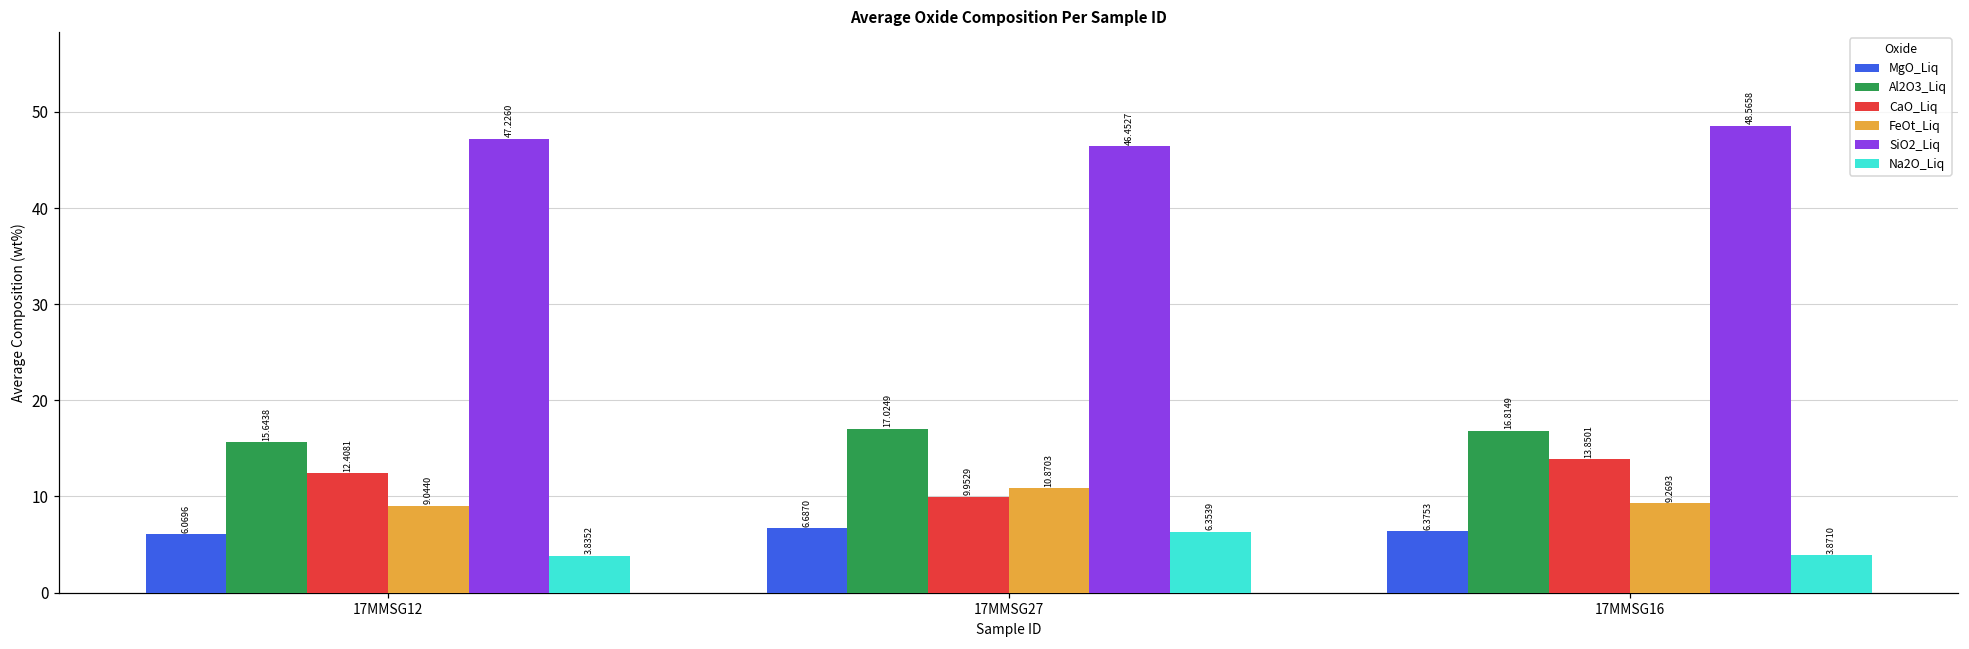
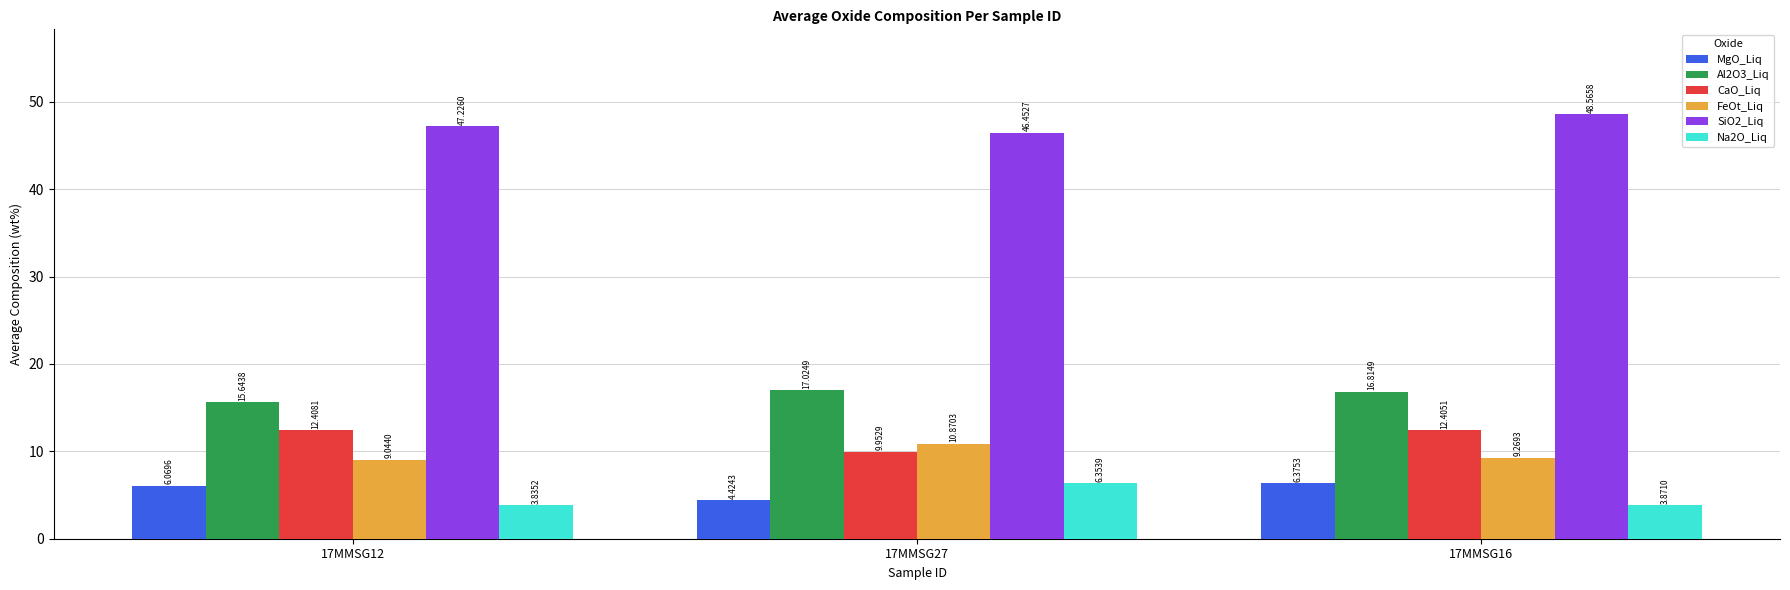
  {
    "MgO_Liq": {
      "17MMSG12": 6.0696,
-     "17MMSG27": 6.6870,
+     "17MMSG27": 4.4243,
      "17MMSG16": 6.3753
    },
    "Al2O3_Liq": {
      "17MMSG12": 15.6438,
      "17MMSG27": 17.0249,
      "17MMSG16": 16.8149
    },
    "CaO_Liq": {
      "17MMSG12": 12.4081,
      "17MMSG27": 9.9529,
-     "17MMSG16": 13.8501
+     "17MMSG16": 12.4051
    },
    "FeOt_Liq": {
      "17MMSG12": 9.0440,
      "17MMSG27": 10.8703,
      "17MMSG16": 9.2693
    },
    "SiO2_Liq": {
      "17MMSG12": 47.2260,
      "17MMSG27": 46.4527,
      "17MMSG16": 48.5658
    },
    "Na2O_Liq": {
      "17MMSG12": 3.8352,
      "17MMSG27": 6.3539,
      "17MMSG16": 3.8710
    }
  }
